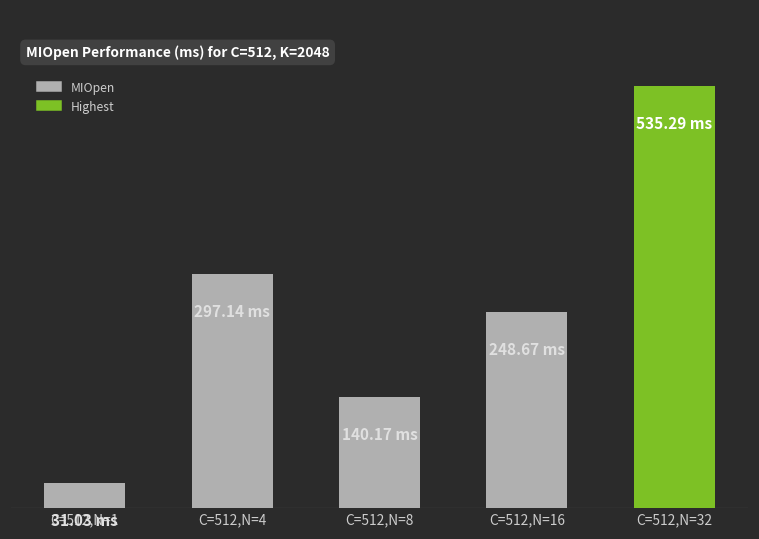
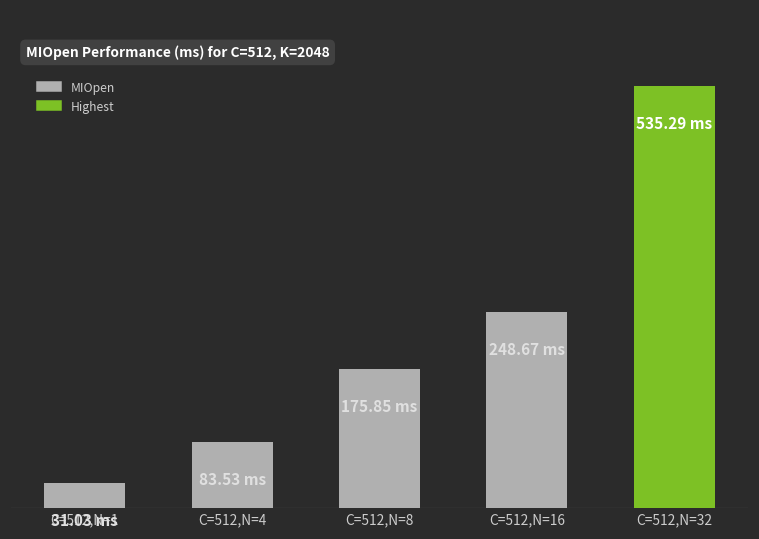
  {
-   "C=512,N=4": 297.14,
-   "C=512,N=8": 140.17,
+   "C=512,N=4": 83.53,
+   "C=512,N=8": 175.85,
    "C=512,N=16": 248.67,
    "C=512,N=32": 535.29
  }
